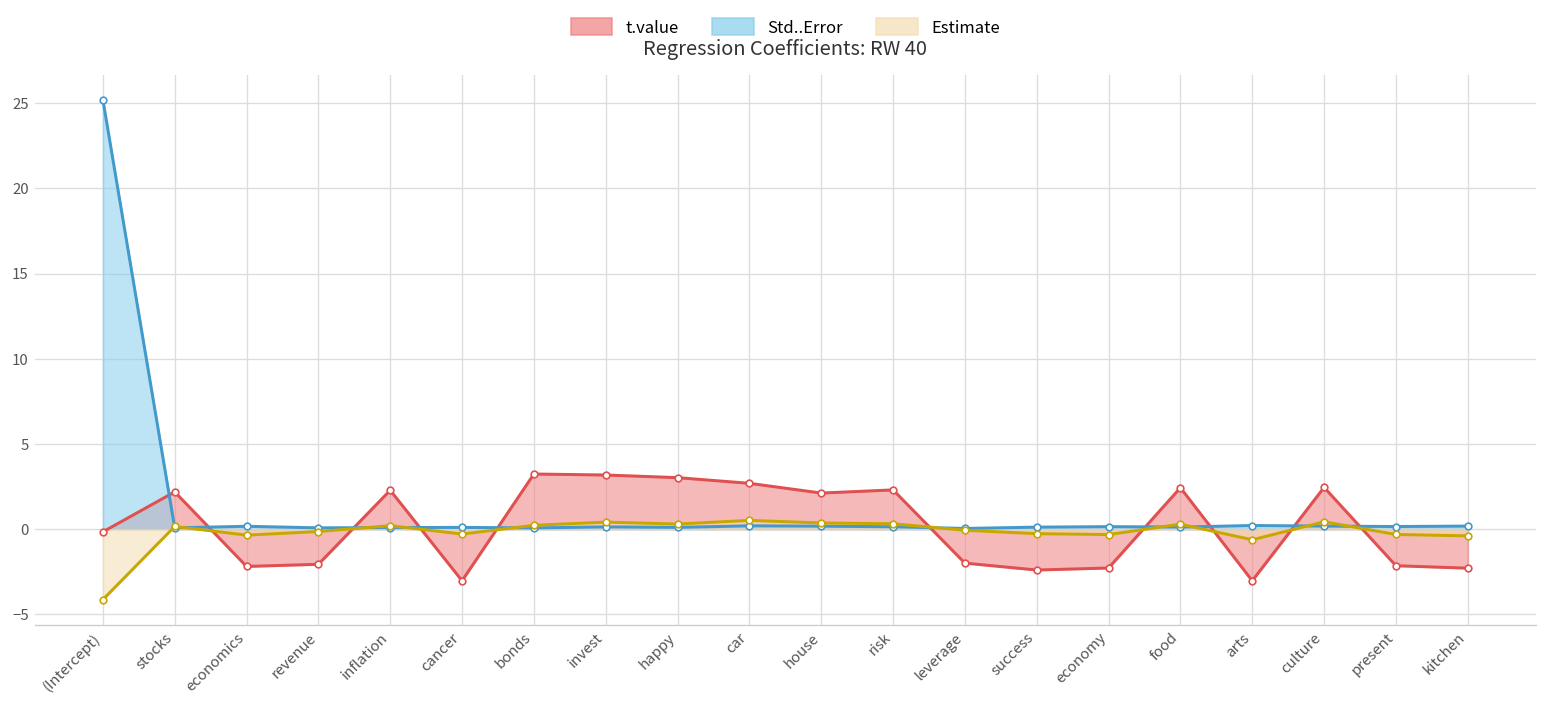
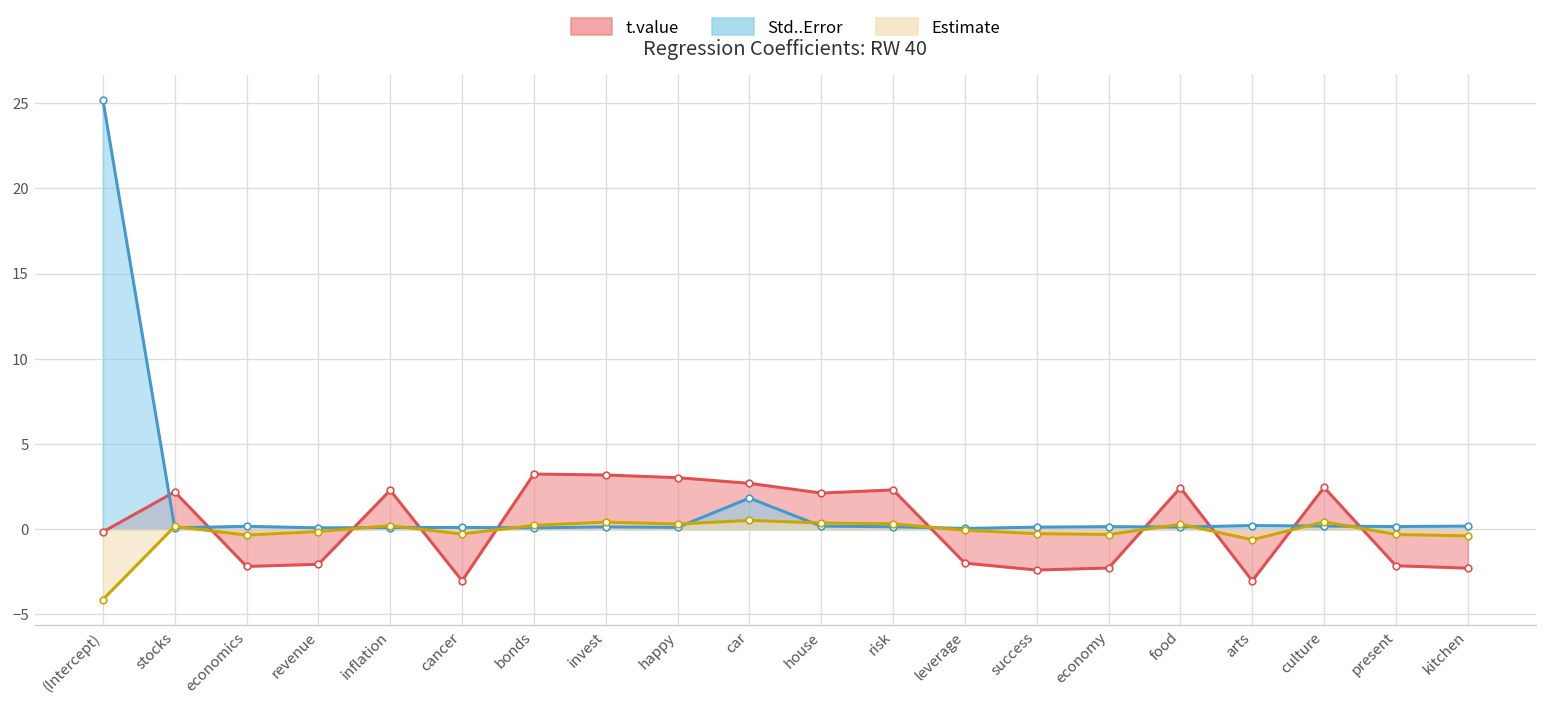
  {
    "Std..Error": {
      "(Intercept)": 25.2,
      "invest": 0.1,
      "happy": 0.1,
-     "car": 0.2,
+     "car": 1.8,
      "house": 0.2,
      "arts": 0.2,
      "culture": 0.2
    }
  }
